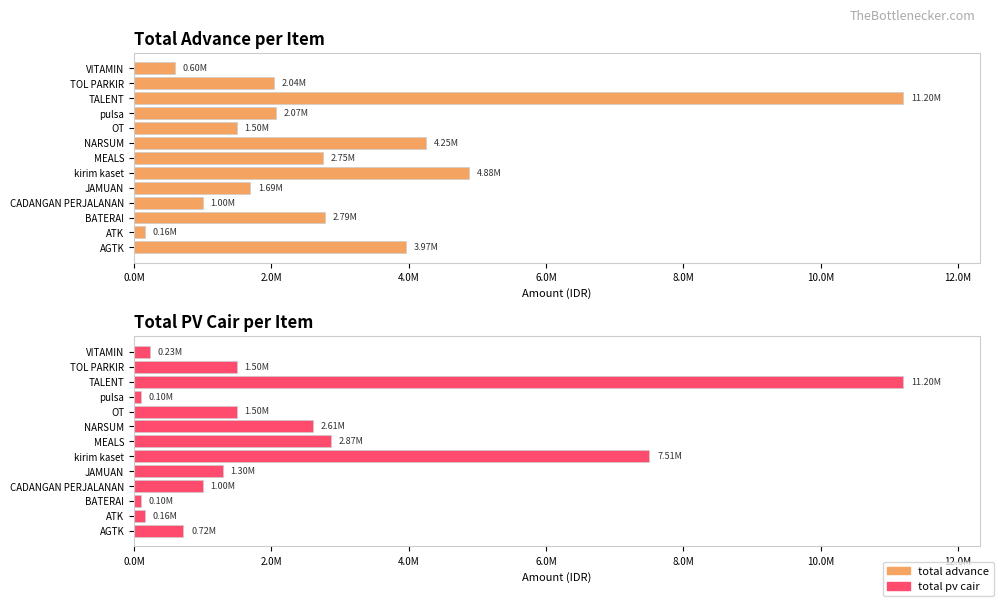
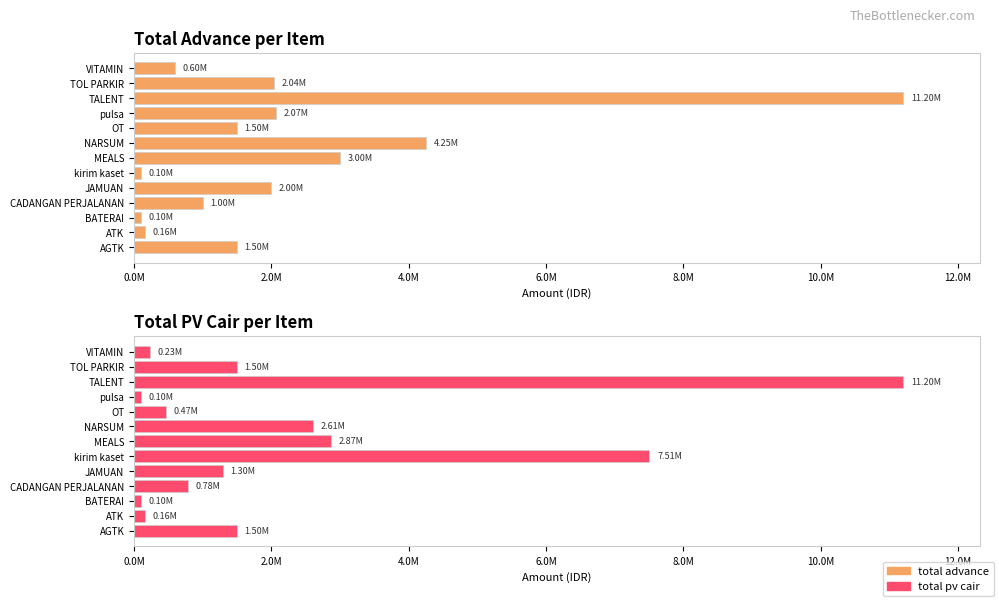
  {
    "Total Advance per Item": {
      "VITAMIN": "0.60M",
      "TOL PARKIR": "2.04M",
      "TALENT": "11.20M",
      "pulsa": "2.07M",
      "OT": "1.50M",
      "NARSUM": "4.25M",
-     "MEALS": "2.75M",
-     "kirim kaset": "4.88M",
-     "JAMUAN": "1.69M",
+     "MEALS": "3.00M",
+     "kirim kaset": "0.10M",
+     "JAMUAN": "2.00M",
      "CADANGAN PERJALANAN": "1.00M",
-     "BATERAI": "2.79M",
+     "BATERAI": "0.10M",
      "ATK": "0.16M",
-     "AGTK": "3.97M"
+     "AGTK": "1.50M"
    },
    "Total PV Cair per Item": {
      "VITAMIN": "0.23M",
      "TOL PARKIR": "1.50M",
      "TALENT": "11.20M",
      "pulsa": "0.10M",
-     "OT": "1.50M",
+     "OT": "0.47M",
      "NARSUM": "2.61M",
      "MEALS": "2.87M",
      "kirim kaset": "7.51M",
      "JAMUAN": "1.30M",
-     "CADANGAN PERJALANAN": "1.00M",
+     "CADANGAN PERJALANAN": "0.78M",
      "BATERAI": "0.10M",
      "ATK": "0.16M",
-     "AGTK": "0.72M"
+     "AGTK": "1.50M"
    }
  }
